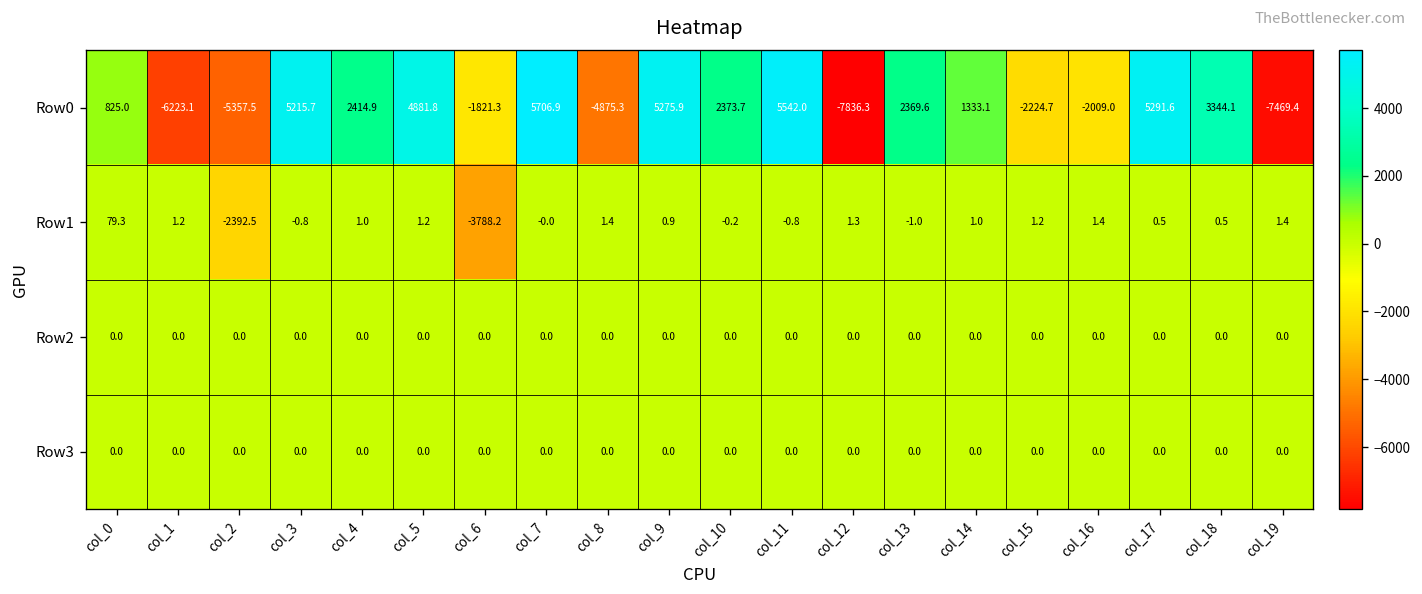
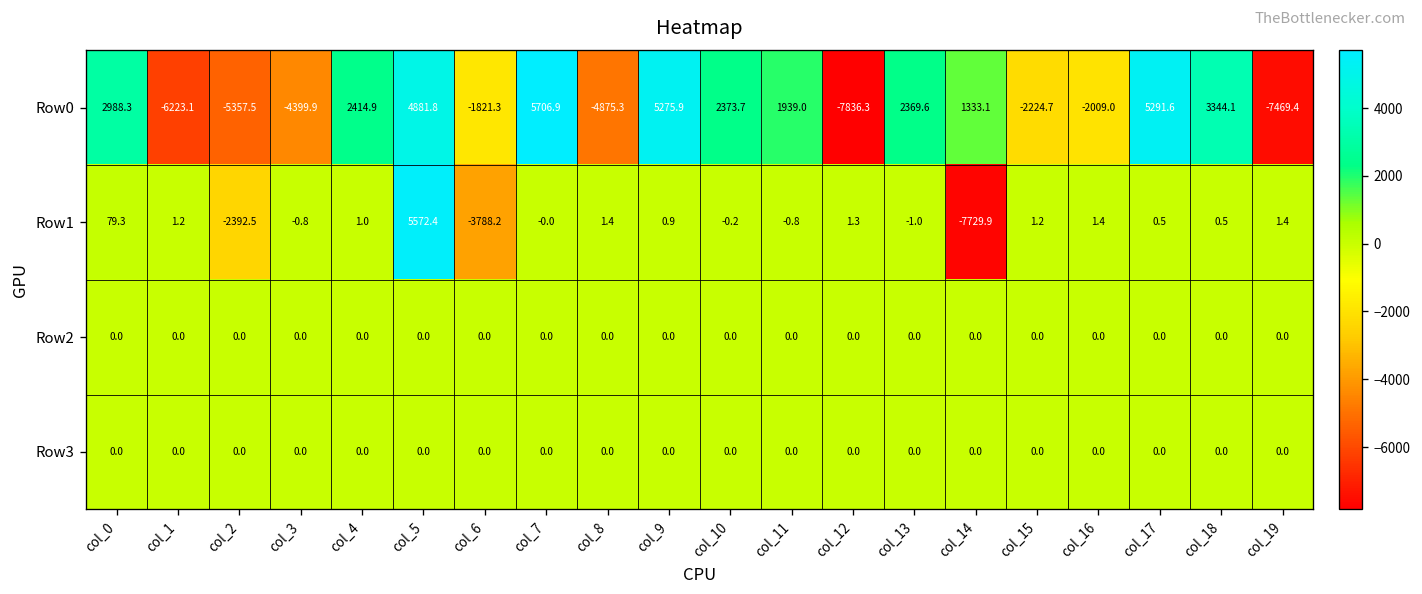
  {
    "Row0": {
-     "col_0": 825.0,
+     "col_0": 2988.3,
      "col_1": -6223.1,
      "col_2": -5357.5,
-     "col_3": 5215.7,
+     "col_3": -4399.9,
      "col_4": 2414.9,
      "col_5": 4881.8,
      "col_6": -1821.3,
      "col_7": 5706.9,
      "col_8": -4875.3,
      "col_9": 5275.9,
      "col_10": 2373.7,
-     "col_11": 5542.0,
+     "col_11": 1939.0,
      "col_12": -7836.3,
      "col_13": 2369.6,
      "col_14": 1333.1,
      "col_15": -2224.7,
      "col_16": -2009.0,
      "col_17": 5291.6,
      "col_18": 3344.1,
      "col_19": -7469.4
    },
    "Row1": {
      "col_0": 79.3,
      "col_1": 1.2,
      "col_2": -2392.5,
      "col_3": -0.8,
      "col_4": 1.0,
-     "col_5": 1.2,
+     "col_5": 5572.4,
      "col_6": -3788.2,
      "col_7": -0.0,
      "col_8": 1.4,
      "col_9": 0.9,
      "col_10": -0.2,
      "col_11": -0.8,
      "col_12": 1.3,
      "col_13": -1.0,
-     "col_14": 1.0,
+     "col_14": -7729.9,
      "col_15": 1.2,
      "col_16": 1.4,
      "col_17": 0.5,
      "col_18": 0.5,
      "col_19": 1.4
    },
    "Row2": {
      "col_0": 0.0,
      "col_1": 0.0,
      "col_2": 0.0,
      "col_3": 0.0,
      "col_4": 0.0,
      "col_5": 0.0,
      "col_6": 0.0,
      "col_7": 0.0,
      "col_8": 0.0,
      "col_9": 0.0,
      "col_10": 0.0,
      "col_11": 0.0,
      "col_12": 0.0,
      "col_13": 0.0,
      "col_14": 0.0,
      "col_15": 0.0,
      "col_16": 0.0,
      "col_17": 0.0,
      "col_18": 0.0,
      "col_19": 0.0
    },
    "Row3": {
      "col_0": 0.0,
      "col_1": 0.0,
      "col_2": 0.0,
      "col_3": 0.0,
      "col_4": 0.0,
      "col_5": 0.0,
      "col_6": 0.0,
      "col_7": 0.0,
      "col_8": 0.0,
      "col_9": 0.0,
      "col_10": 0.0,
      "col_11": 0.0,
      "col_12": 0.0,
      "col_13": 0.0,
      "col_14": 0.0,
      "col_15": 0.0,
      "col_16": 0.0,
      "col_17": 0.0,
      "col_18": 0.0,
      "col_19": 0.0
    }
  }
